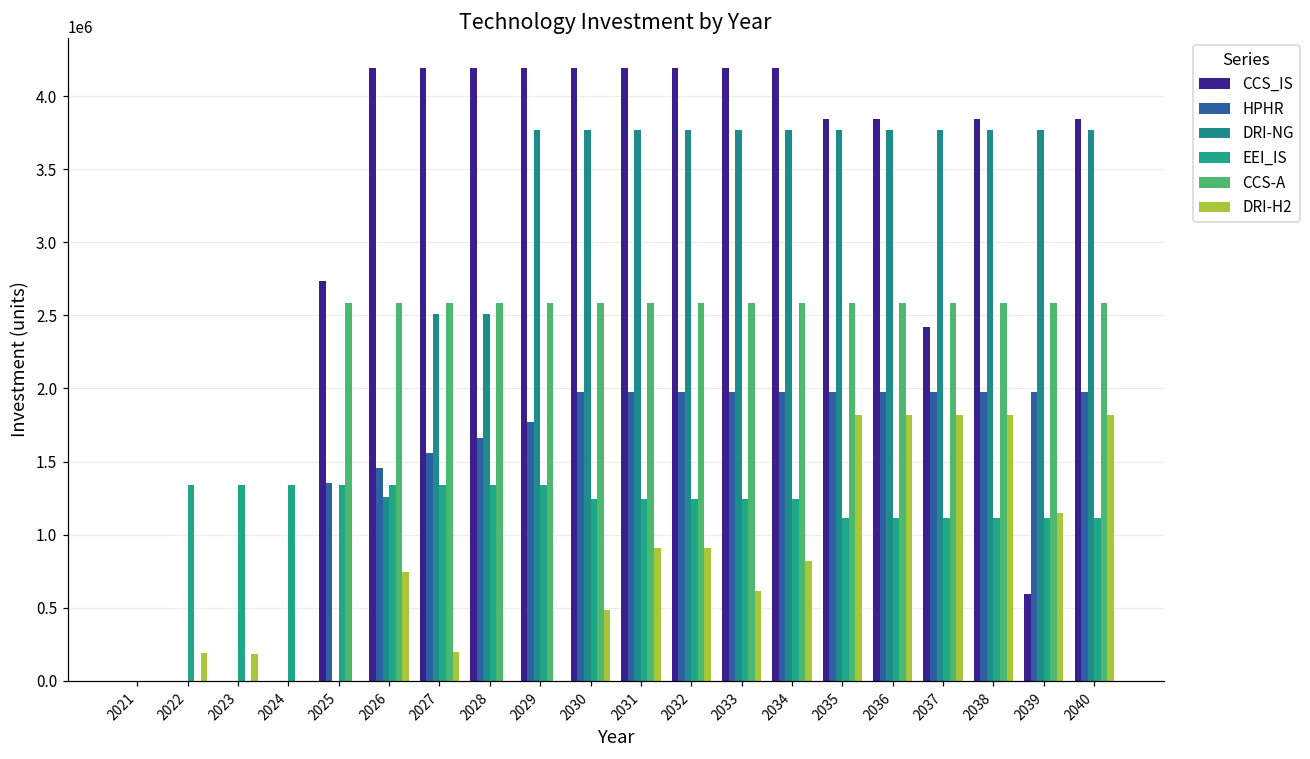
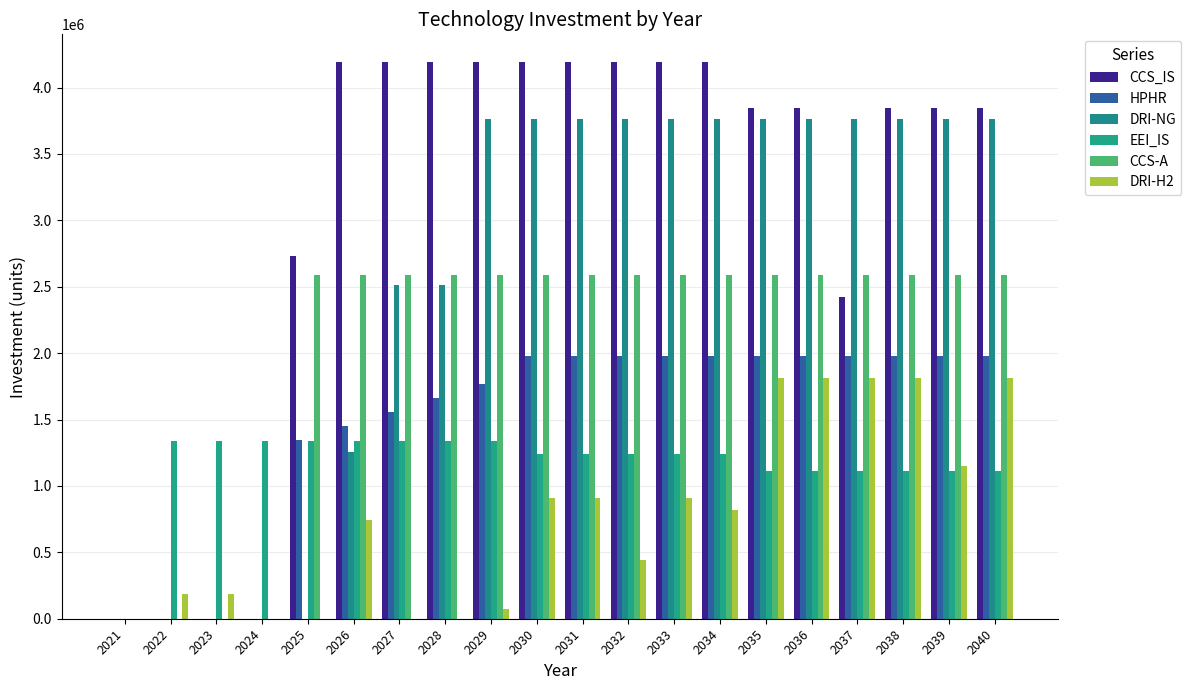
  {
    "CCS_IS": {
      "2021": 0,
      "2022": 0,
      "2023": 0,
      "2024": 0,
      "2025": 2730000,
      "2026": 4190000,
      "2027": 4190000,
      "2028": 4190000,
      "2029": 4190000,
      "2030": 4190000,
      "2031": 4190000,
      "2032": 4190000,
      "2033": 4190000,
      "2034": 4190000,
      "2035": 3850000,
      "2036": 3850000,
      "2037": 2420000,
      "2038": 3850000,
-     "2039": 600000,
+     "2039": 3850000,
      "2040": 3850000
    },
    "DRI-H2": {
      "2021": 0,
      "2022": 190000,
      "2023": 180000,
      "2024": 0,
      "2025": 0,
      "2026": 740000,
-     "2027": 200000,
+     "2027": 0,
      "2028": 0,
-     "2029": 0,
-     "2030": 490000,
+     "2029": 70000,
+     "2030": 910000,
      "2031": 910000,
-     "2032": 910000,
-     "2033": 610000,
+     "2032": 440000,
+     "2033": 910000,
      "2034": 820000,
      "2035": 1820000,
      "2036": 1820000,
      "2037": 1820000,
      "2038": 1820000,
      "2039": 1150000,
      "2040": 1820000
    }
  }
